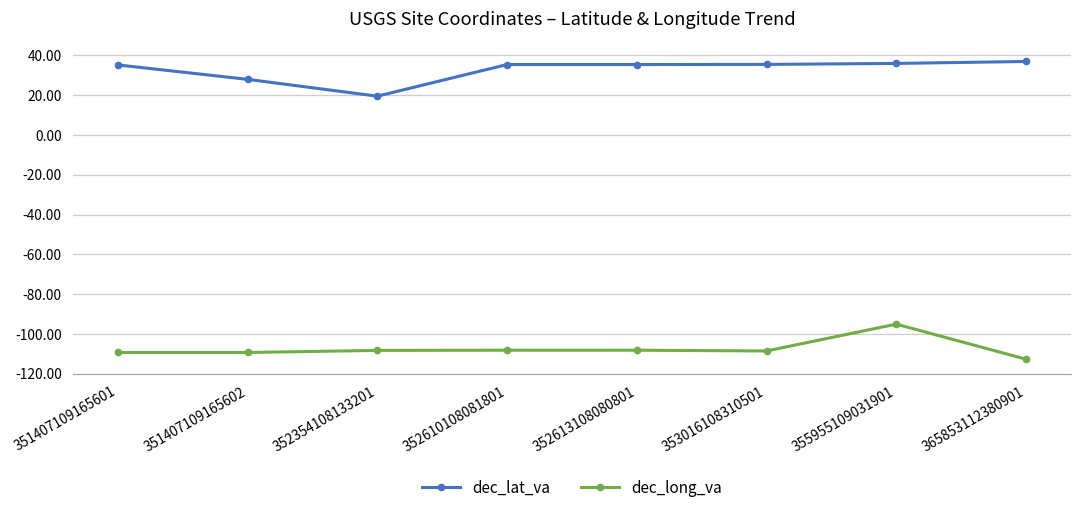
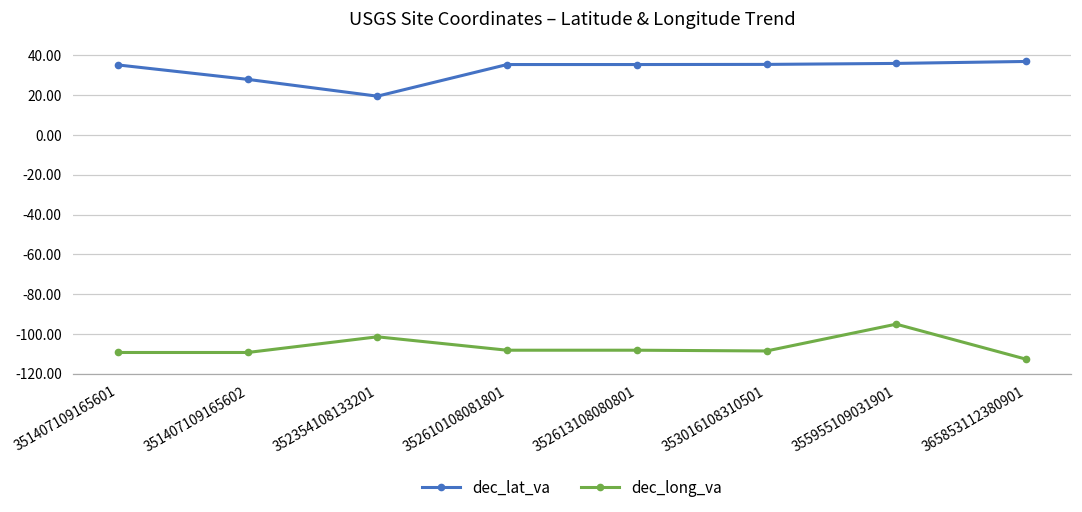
  {
    "dec_lat_va": {
      "351407109165601": 35,
      "351407109165602": 28,
      "352354108133201": 20,
      "352610108081801": 35,
      "352613108080801": 35,
      "353016108310501": 36,
      "355955109031901": 36,
      "365853112380901": 37
    },
    "dec_long_va": {
      "351407109165601": -109,
      "351407109165602": -109,
-     "352354108133201": -108,
+     "352354108133201": -101,
      "352610108081801": -108,
      "352613108080801": -108,
      "353016108310501": -109,
      "355955109031901": -95,
      "365853112380901": -113
    }
  }
